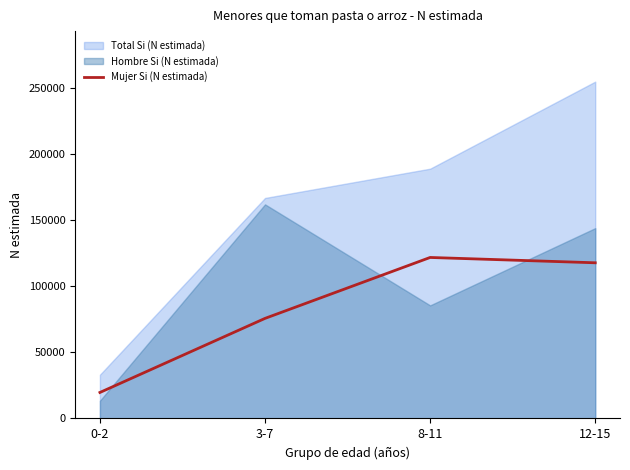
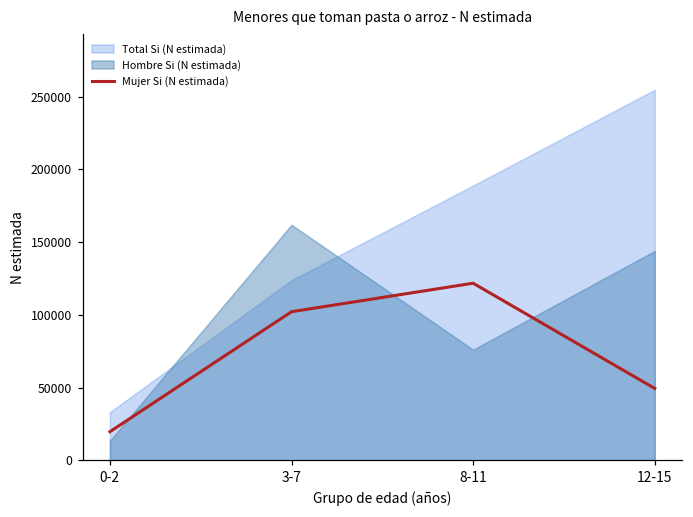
  {
    "Total Si (N estimada)": {
      "0-2": 33000,
-     "3-7": 167000,
+     "3-7": 124000,
      "8-11": 189000,
      "12-15": 255000
    },
    "Hombre Si (N estimada)": {
      "0-2": 13000,
      "3-7": 162000,
-     "8-11": 86000,
+     "8-11": 76000,
      "12-15": 144000
    },
    "Mujer Si (N estimada)": {
      "0-2": 20000,
-     "3-7": 76000,
+     "3-7": 102000,
      "8-11": 122000,
-     "12-15": 118000
+     "12-15": 49000
    }
  }
